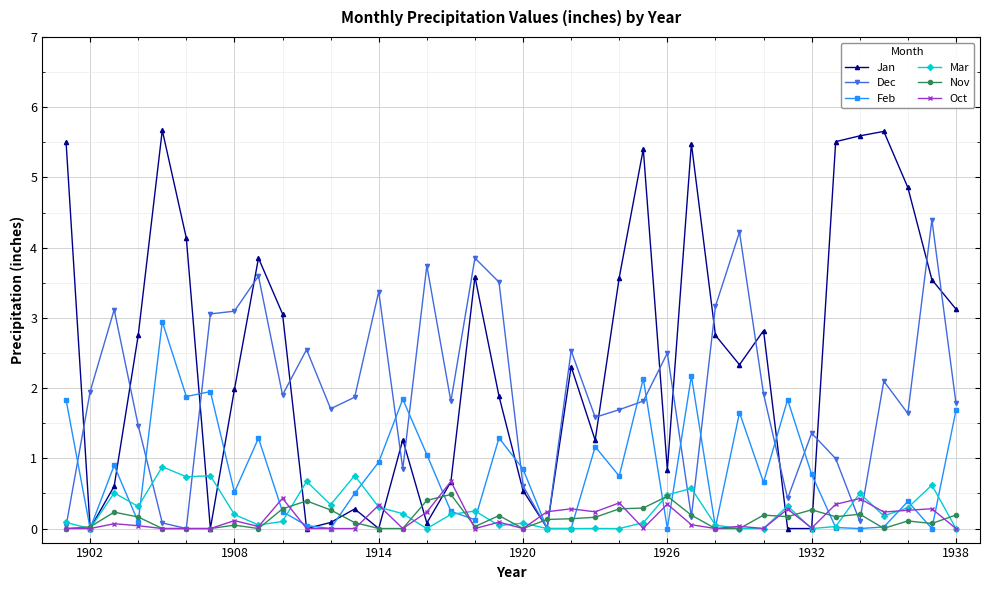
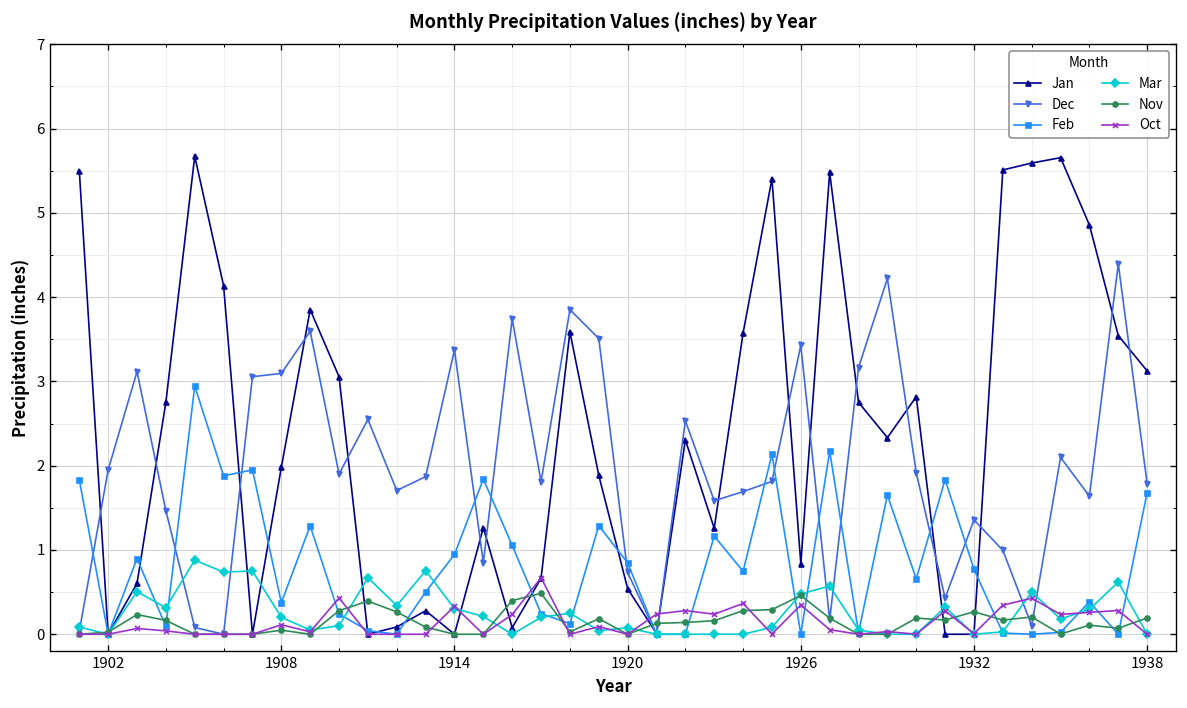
  {
    "Jan": {
      "1908": 2.0,
      "1920": 0.5,
      "1926": 0.8,
      "1938": 3.1
    },
    "Dec": {
      "1902": 1.9,
      "1908": 3.1,
      "1914": 3.4,
-     "1920": 0.6,
-     "1926": 2.5,
+     "1920": 0.7,
+     "1926": 3.4,
      "1932": 1.4,
      "1938": 1.8
    },
    "Feb": {
-     "1908": 0.5,
+     "1908": 0.4,
      "1914": 0.9,
      "1920": 0.8,
      "1926": 0.0,
      "1932": 0.8,
      "1938": 1.7
    },
    "Mar": {
      "1908": 0.2,
      "1920": 0.1
    },
    "Nov": {
      "1908": 0.0,
      "1932": 0.3,
      "1938": 0.2
    },
    "Oct": {
      "1908": 0.1,
      "1926": 0.3
    }
  }
